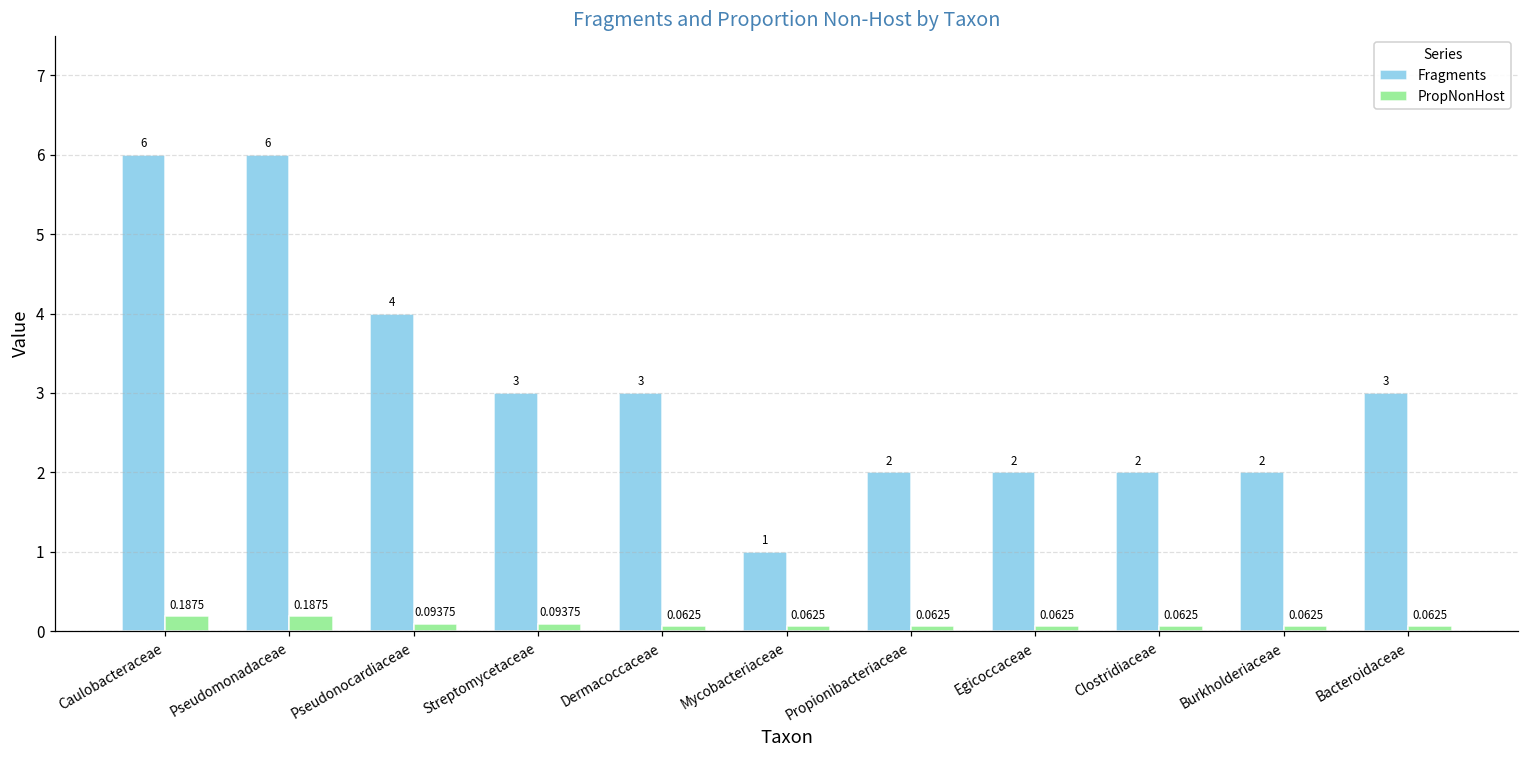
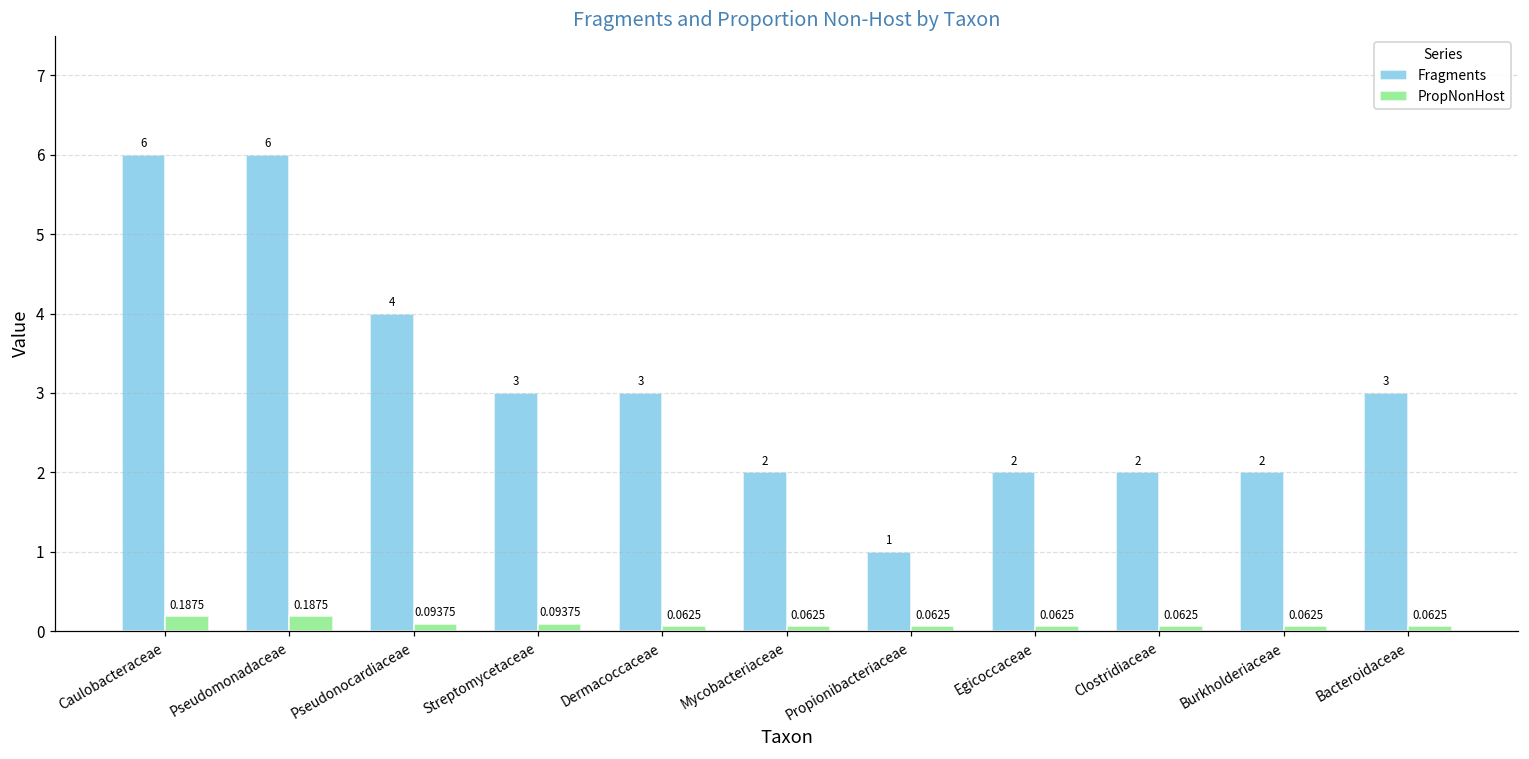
  {
    "Fragments": {
      "Caulobacteraceae": 6,
      "Pseudomonadaceae": 6,
      "Pseudonocardiaceae": 4,
      "Streptomycetaceae": 3,
      "Dermacoccaceae": 3,
-     "Mycobacteriaceae": 1,
-     "Propionibacteriaceae": 2,
+     "Mycobacteriaceae": 2,
+     "Propionibacteriaceae": 1,
      "Egicoccaceae": 2,
      "Clostridiaceae": 2,
      "Burkholderiaceae": 2,
      "Bacteroidaceae": 3
    },
    "PropNonHost": {
      "Caulobacteraceae": 0.1875,
      "Pseudomonadaceae": 0.1875,
      "Pseudonocardiaceae": 0.09375,
      "Streptomycetaceae": 0.09375,
      "Dermacoccaceae": 0.0625,
      "Mycobacteriaceae": 0.0625,
      "Propionibacteriaceae": 0.0625,
      "Egicoccaceae": 0.0625,
      "Clostridiaceae": 0.0625,
      "Burkholderiaceae": 0.0625,
      "Bacteroidaceae": 0.0625
    }
  }
